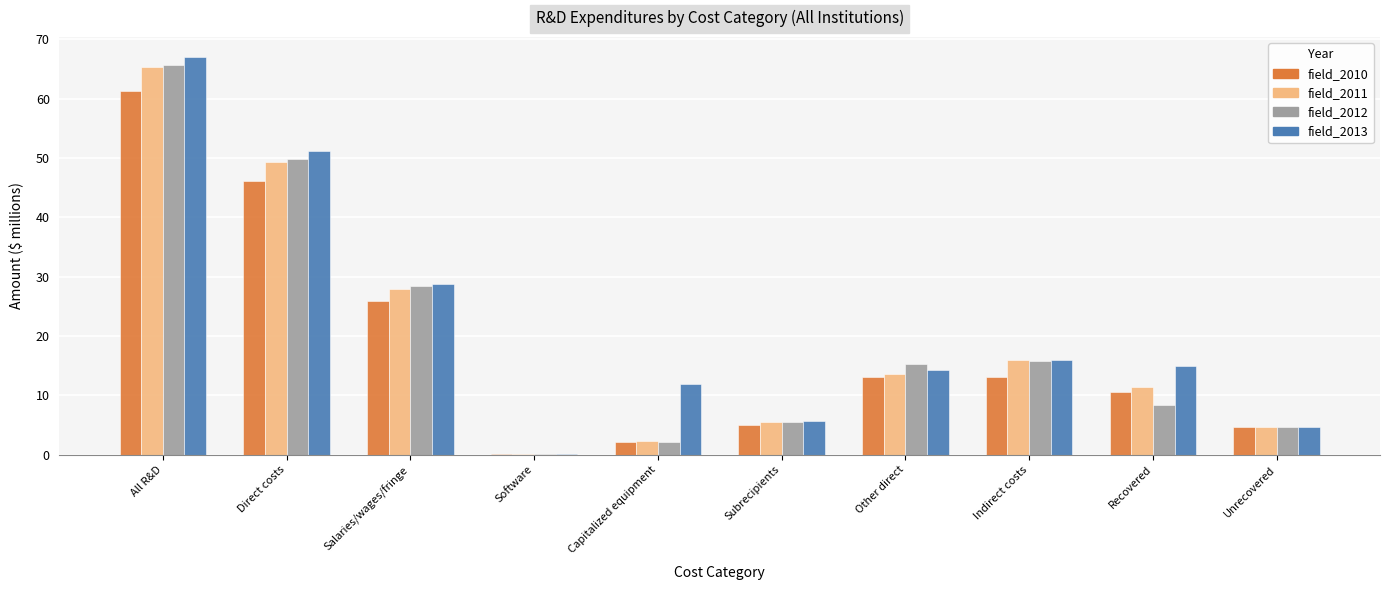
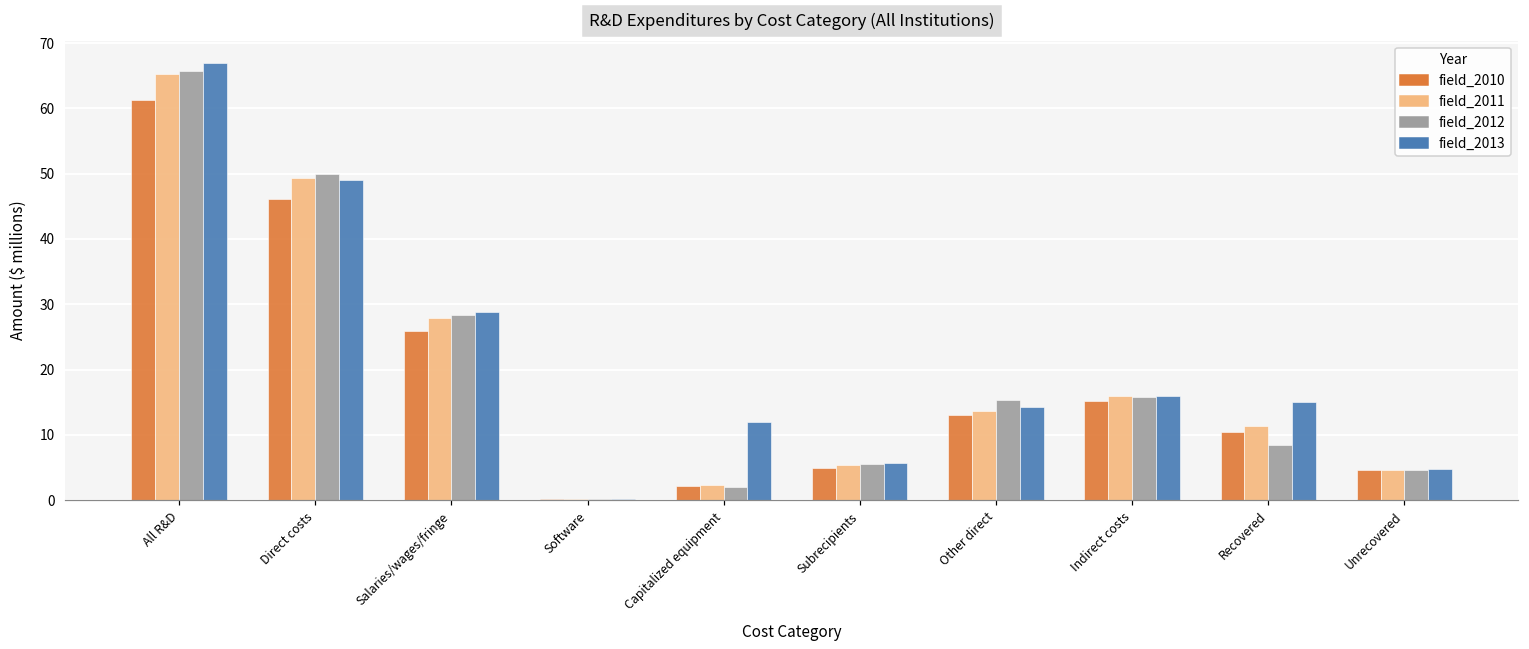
  {
    "field_2010": {
      "All R&D": 61,
      "Direct costs": 46,
      "Salaries/wages/fringe": 26,
      "Capitalized equipment": 2,
      "Subrecipients": 5,
      "Other direct": 13,
-     "Indirect costs": 13,
+     "Indirect costs": 15,
      "Recovered": 10,
      "Unrecovered": 5
    },
    "field_2011": {
      "All R&D": 65,
      "Direct costs": 49,
      "Salaries/wages/fringe": 28,
      "Capitalized equipment": 2,
      "Subrecipients": 5,
      "Other direct": 14,
      "Indirect costs": 16,
      "Recovered": 11,
      "Unrecovered": 5
    },
    "field_2012": {
      "All R&D": 66,
      "Direct costs": 50,
      "Salaries/wages/fringe": 28,
      "Capitalized equipment": 2,
      "Subrecipients": 6,
      "Other direct": 15,
      "Indirect costs": 16,
      "Recovered": 8,
      "Unrecovered": 5
    },
    "field_2013": {
      "All R&D": 67,
-     "Direct costs": 51,
+     "Direct costs": 49,
      "Salaries/wages/fringe": 29,
      "Capitalized equipment": 12,
      "Subrecipients": 6,
      "Other direct": 14,
      "Indirect costs": 16,
      "Recovered": 15,
      "Unrecovered": 5
    }
  }
